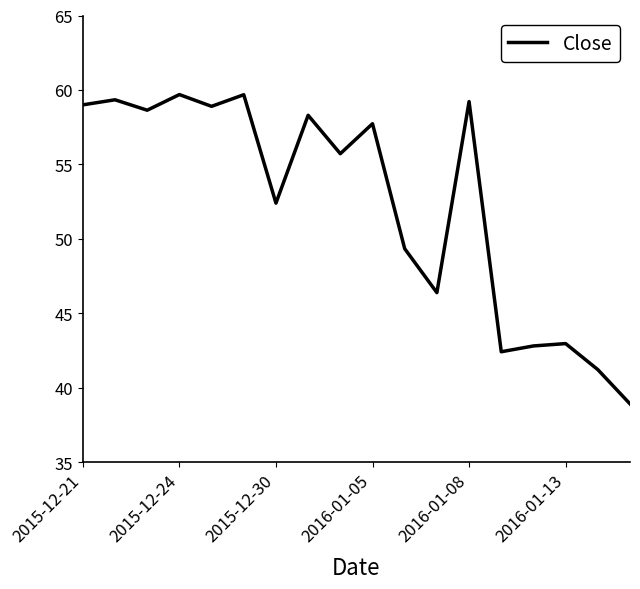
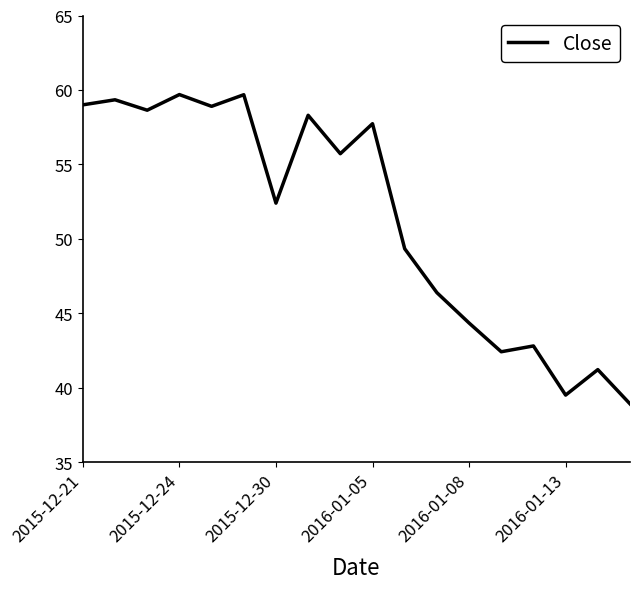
  {
    "2015-12-21": 59.0,
    "2015-12-24": 59.7,
    "2015-12-30": 52.4,
    "2016-01-05": 57.7,
-   "2016-01-08": 59.2,
-   "2016-01-13": 43.0
+   "2016-01-08": 44.3,
+   "2016-01-13": 39.5
  }
